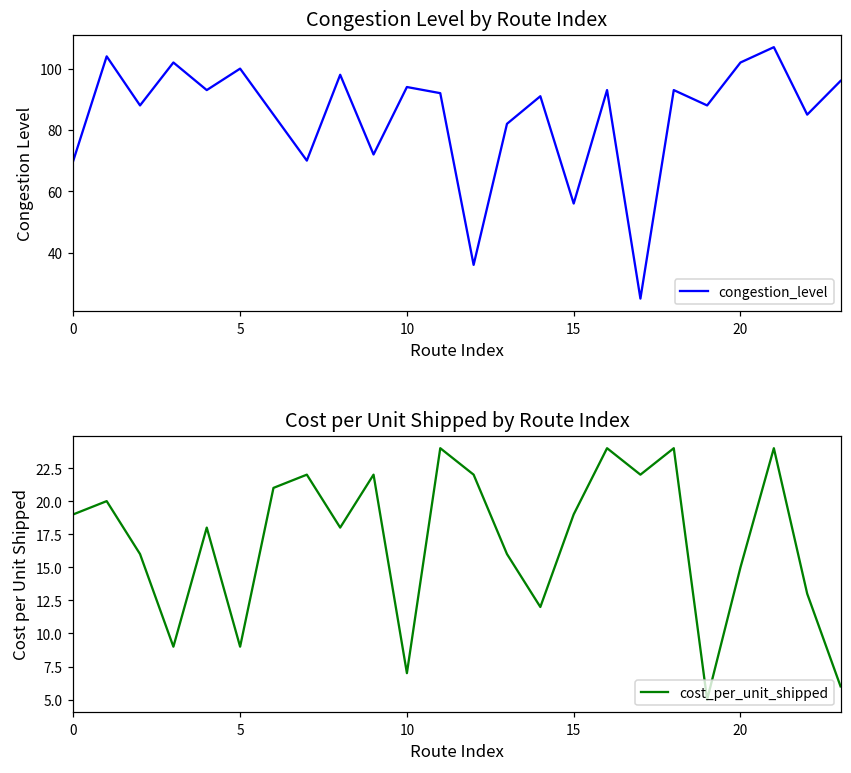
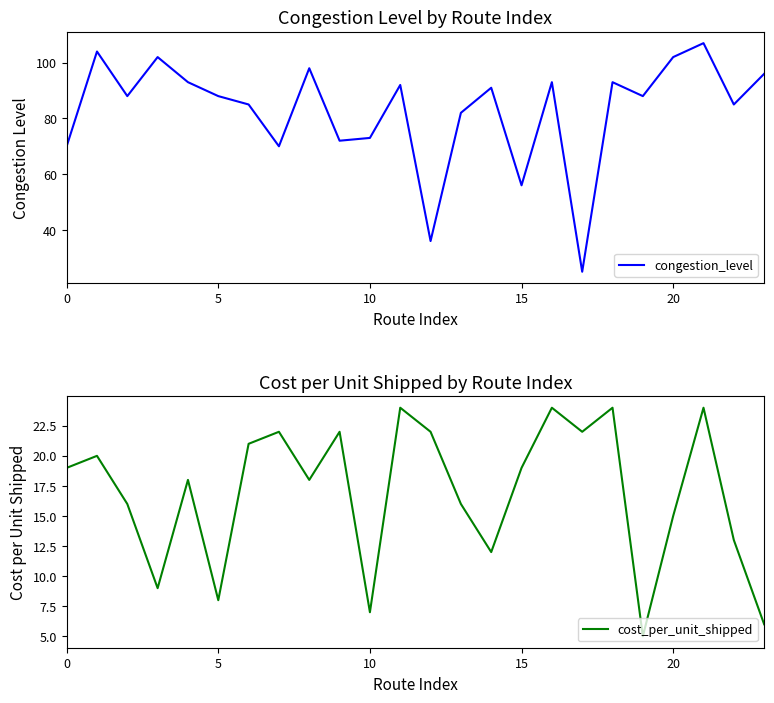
  {
    "Congestion Level by Route Index": {
      "0": 70,
-     "5": 100,
-     "10": 94,
+     "5": 88,
+     "10": 73,
      "15": 56,
      "20": 102
    },
    "Cost per Unit Shipped by Route Index": {
      "0": 19,
-     "5": 9,
+     "5": 8,
      "10": 7,
      "15": 19,
      "20": 15
    }
  }
